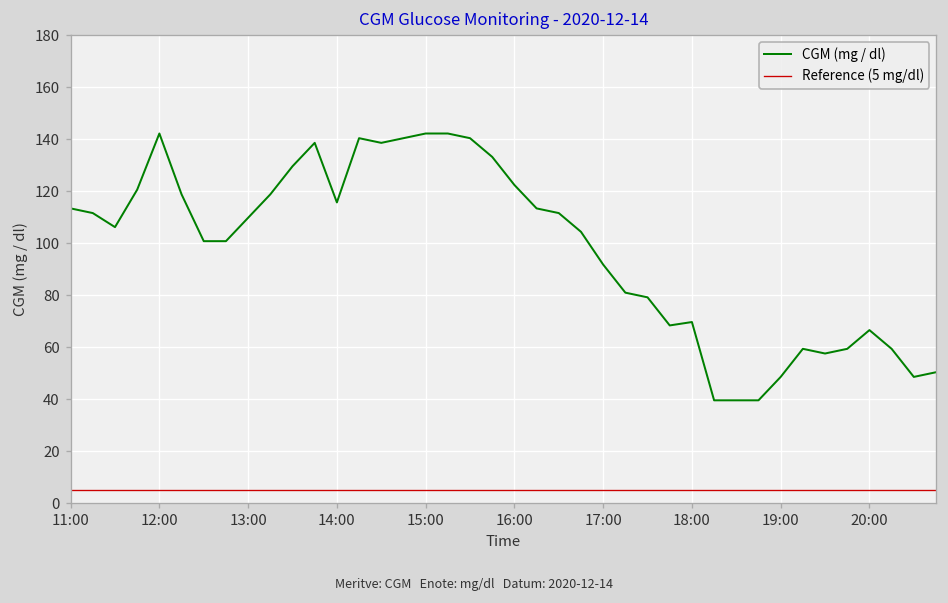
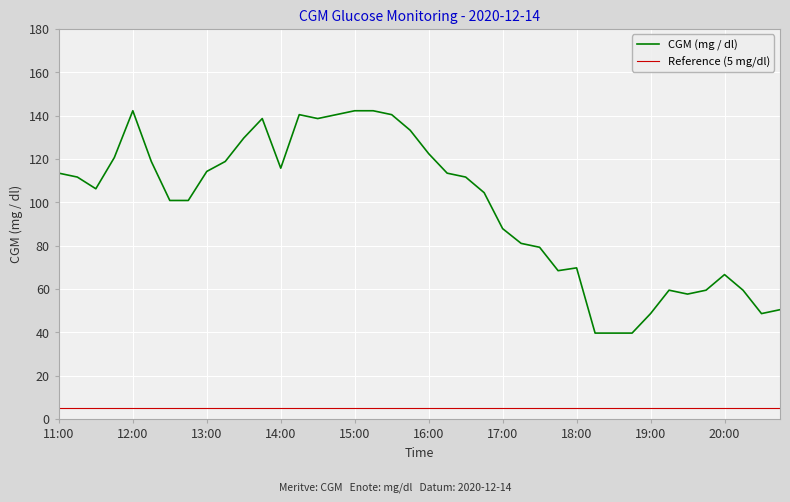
  {
    "CGM (mg / dl)": {
      "11:00": 113,
      "12:00": 142,
-     "13:00": 110,
+     "13:00": 114,
      "14:00": 116,
      "15:00": 142,
      "16:00": 122,
-     "17:00": 92,
+     "17:00": 88,
      "18:00": 70,
      "19:00": 49,
      "20:00": 67
    },
    "Reference (5 mg/dl)": {
      "11:00": 5,
      "12:00": 5,
      "13:00": 5,
      "14:00": 5,
      "15:00": 5,
      "16:00": 5,
      "17:00": 5,
      "18:00": 5,
      "19:00": 5,
      "20:00": 5
    }
  }
